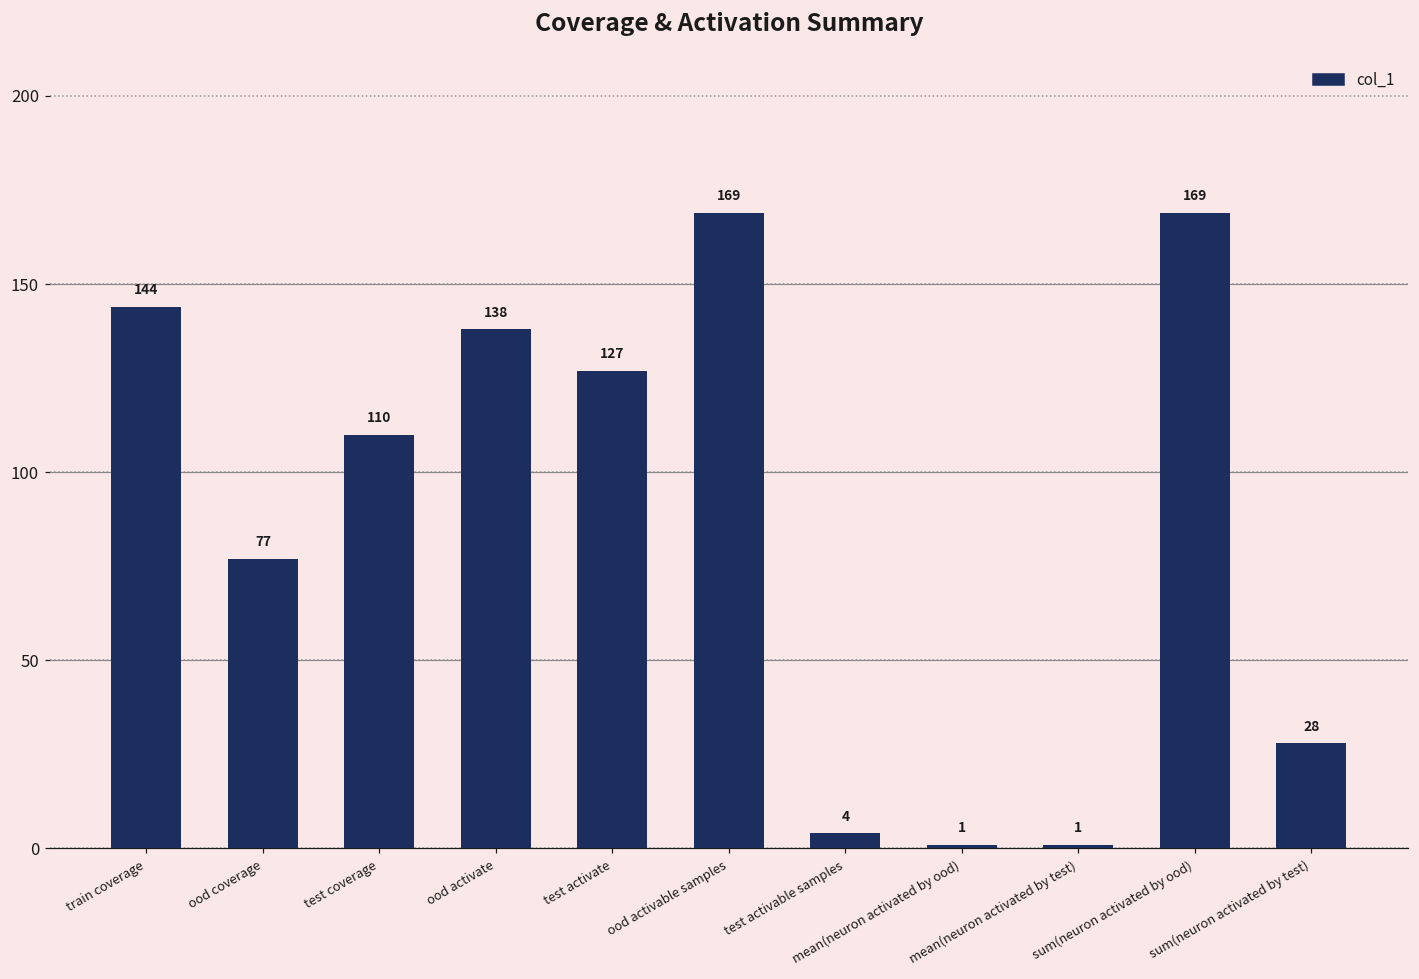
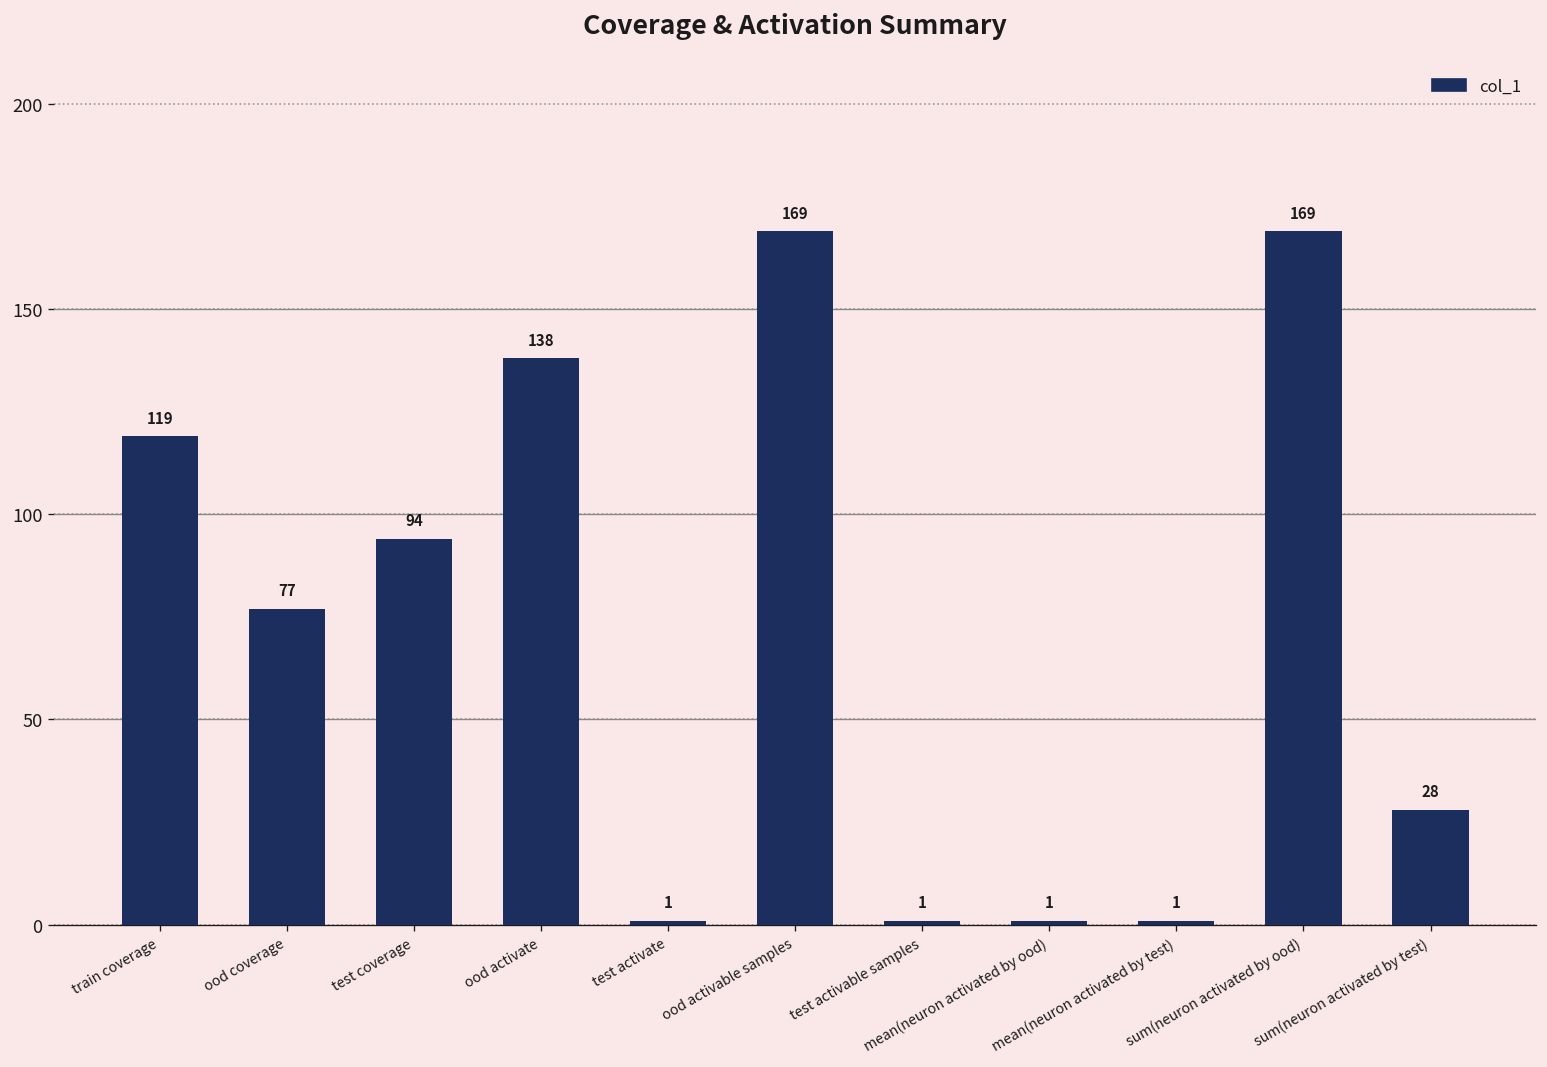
  {
-   "train coverage": 144,
+   "train coverage": 119,
    "ood coverage": 77,
-   "test coverage": 110,
+   "test coverage": 94,
    "ood activate": 138,
-   "test activate": 127,
+   "test activate": 1,
    "ood activable samples": 169,
-   "test activable samples": 4,
+   "test activable samples": 1,
    "mean(neuron activated by ood)": 1,
    "mean(neuron activated by test)": 1,
    "sum(neuron activated by ood)": 169,
    "sum(neuron activated by test)": 28
  }
